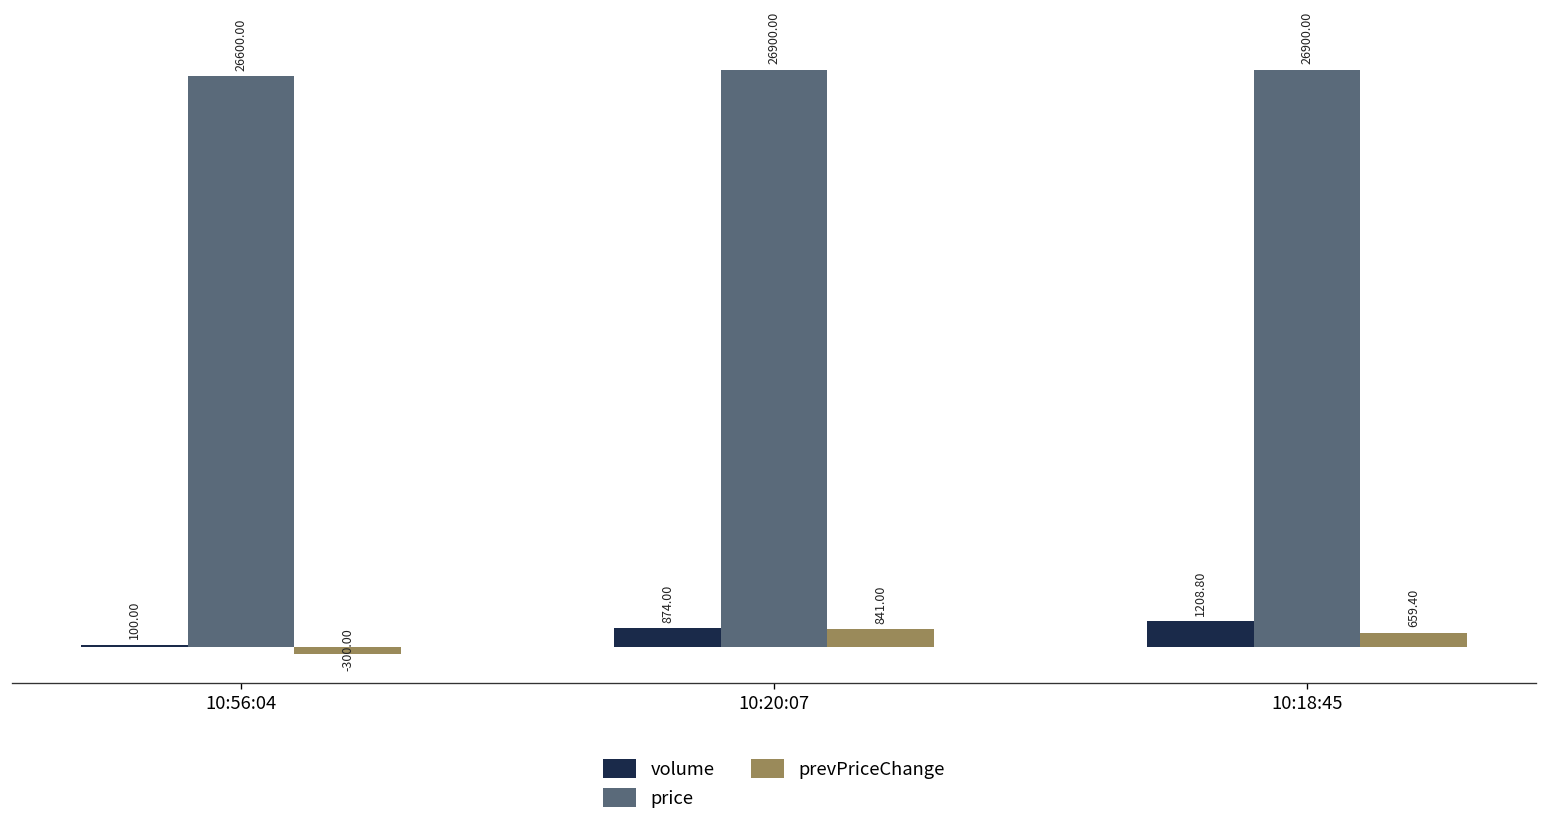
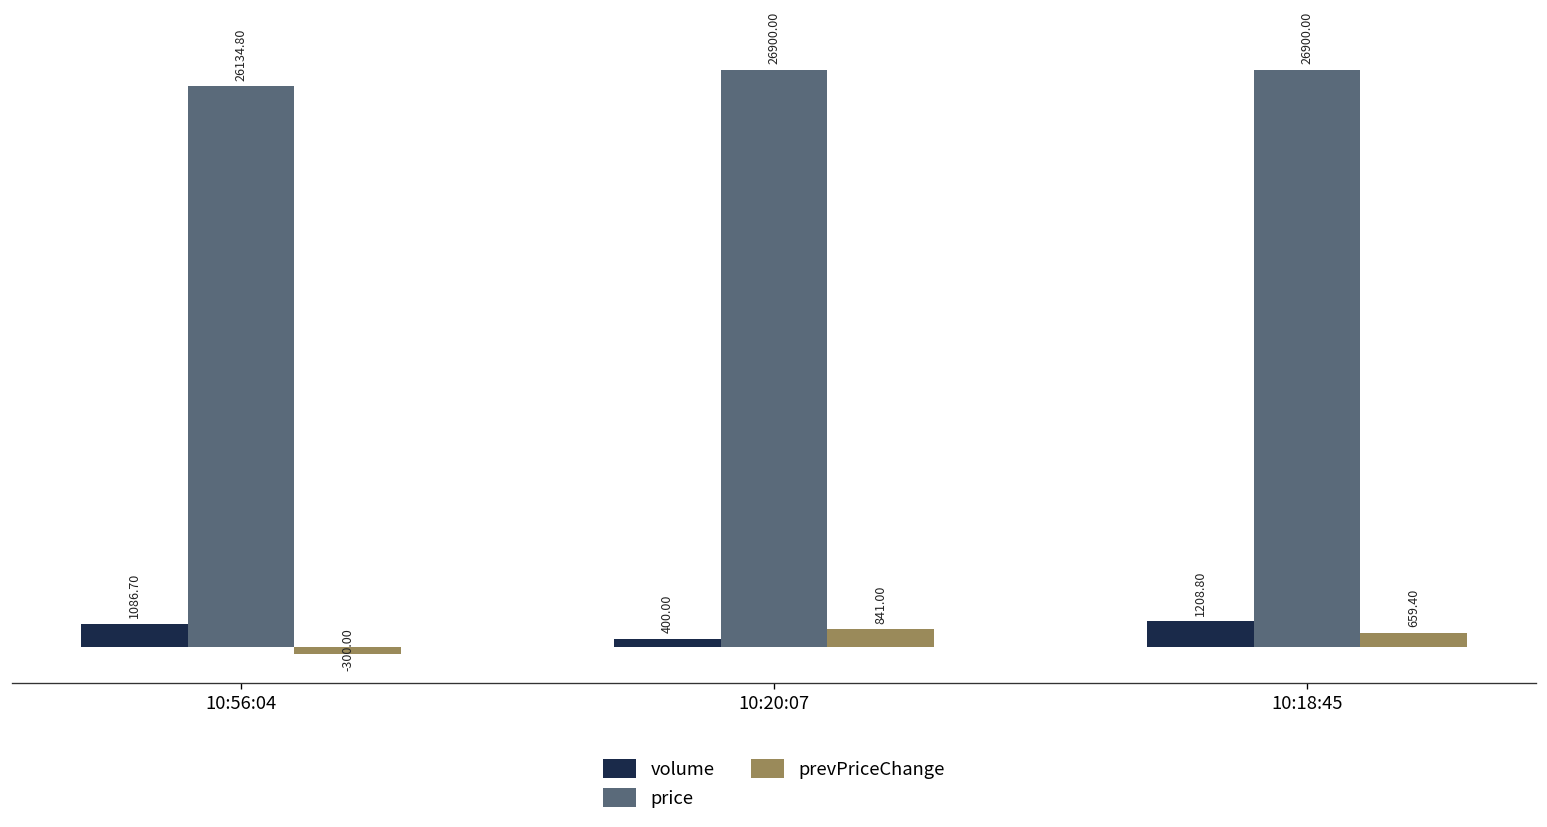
  {
    "volume": {
-     "10:56:04": 100.00,
-     "10:20:07": 874.00,
+     "10:56:04": 1086.70,
+     "10:20:07": 400.00,
      "10:18:45": 1208.80
    },
    "price": {
-     "10:56:04": 26600.00,
+     "10:56:04": 26134.80,
      "10:20:07": 26900.00,
      "10:18:45": 26900.00
    },
    "prevPriceChange": {
      "10:56:04": -300.00,
      "10:20:07": 841.00,
      "10:18:45": 659.40
    }
  }
